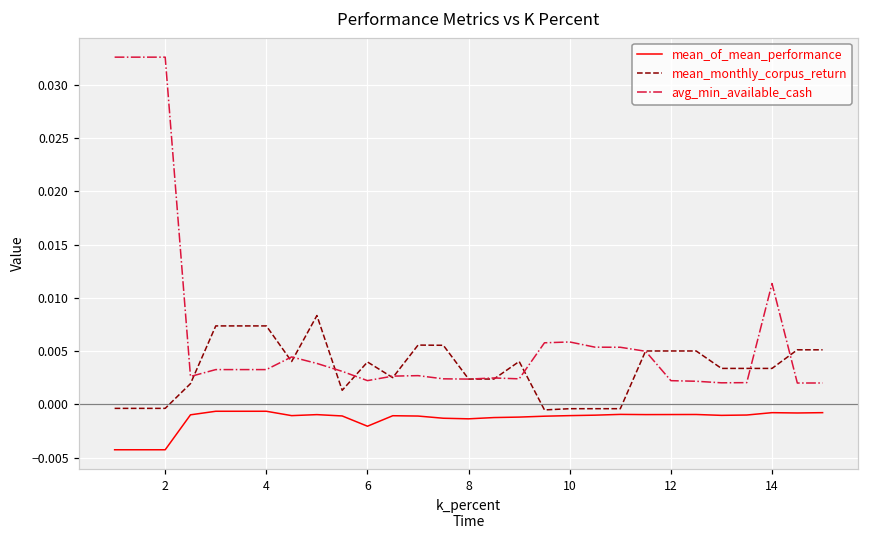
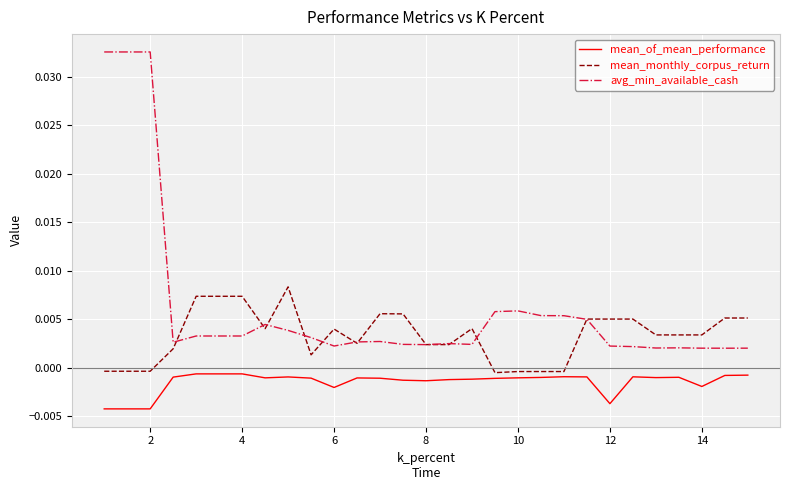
  {
    "mean_of_mean_performance": {
      "2": -0.004,
      "4": -0.001,
      "6": -0.002,
      "8": -0.001,
      "10": -0.001,
-     "12": -0.001,
-     "14": -0.001
+     "12": -0.004,
+     "14": -0.002
    },
    "mean_monthly_corpus_return": {
      "2": 0.000,
      "4": 0.007,
      "6": 0.004,
      "10": 0.000,
      "12": 0.005,
      "14": 0.003
    },
    "avg_min_available_cash": {
      "2": 0.033,
      "4": 0.003,
      "6": 0.002,
      "10": 0.006,
      "12": 0.002,
-     "14": 0.011
+     "14": 0.002
    }
  }
